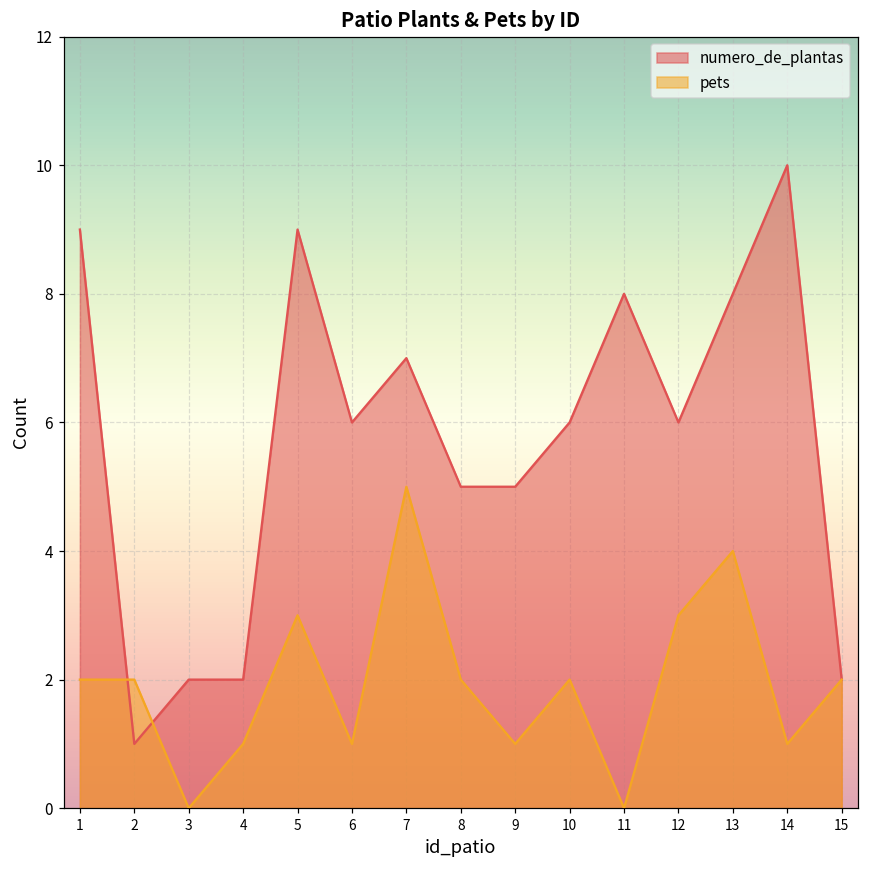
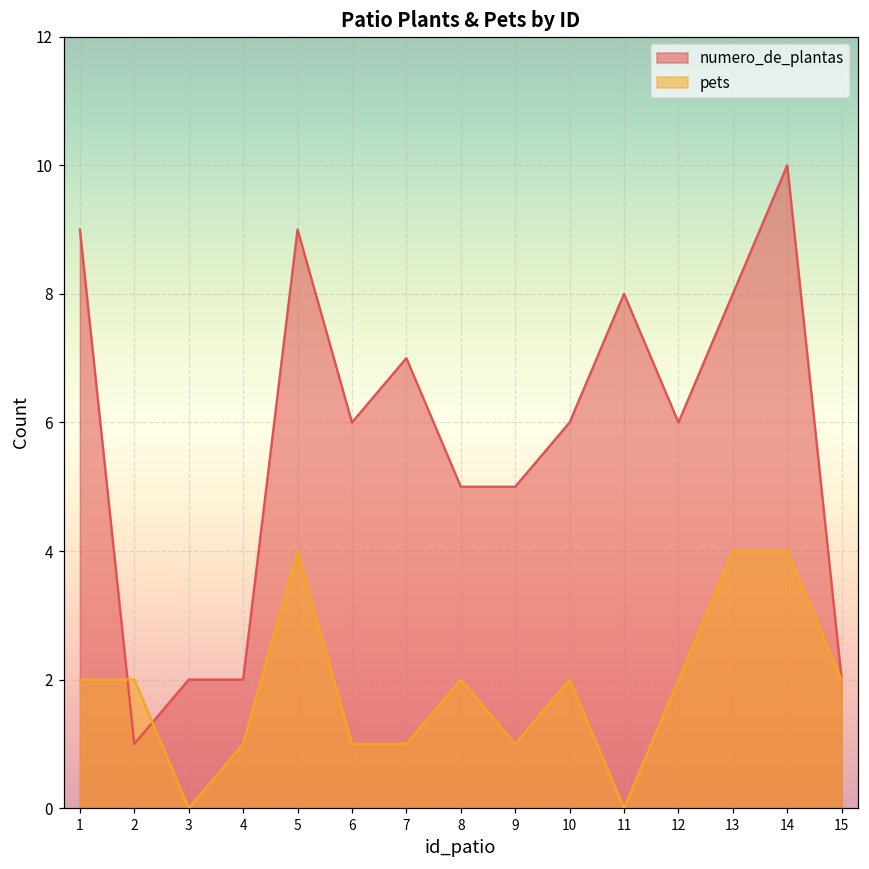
  {
    "numero_de_plantas": {
      "1": 9,
      "2": 1,
      "3": 2,
      "4": 2,
      "5": 9,
      "6": 6,
      "7": 7,
      "8": 5,
      "9": 5,
      "10": 6,
      "11": 8,
      "12": 6,
      "13": 8,
      "14": 10
    },
    "pets": {
      "1": 2,
      "2": 2,
      "3": 0,
      "4": 1,
-     "5": 3,
+     "5": 4,
      "6": 1,
-     "7": 5,
+     "7": 1,
      "8": 2,
      "9": 1,
      "10": 2,
      "11": 0,
-     "12": 3,
+     "12": 2,
      "13": 4,
-     "14": 1
+     "14": 4
    }
  }
